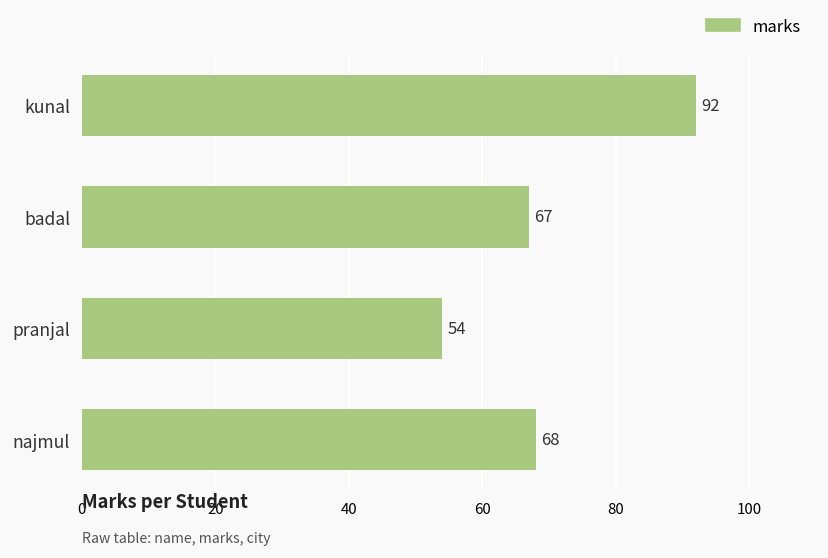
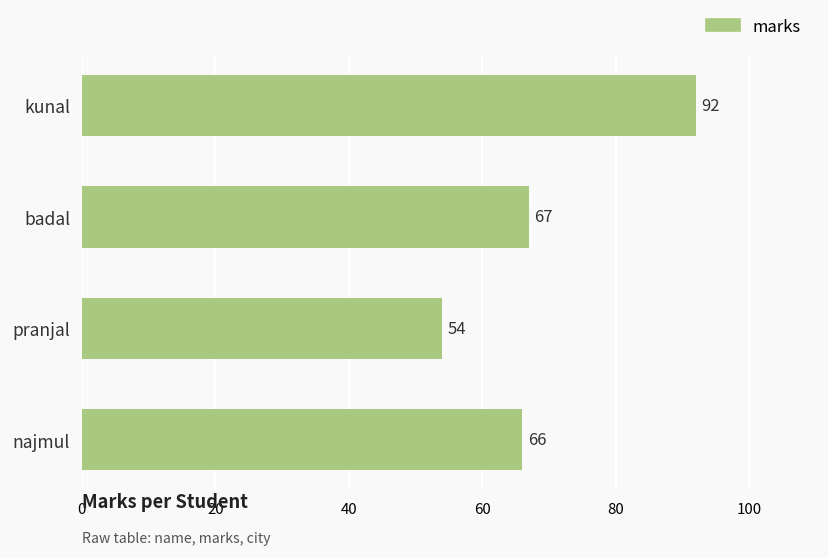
  {
    "kunal": 92,
    "badal": 67,
    "pranjal": 54,
-   "najmul": 68
+   "najmul": 66
  }
